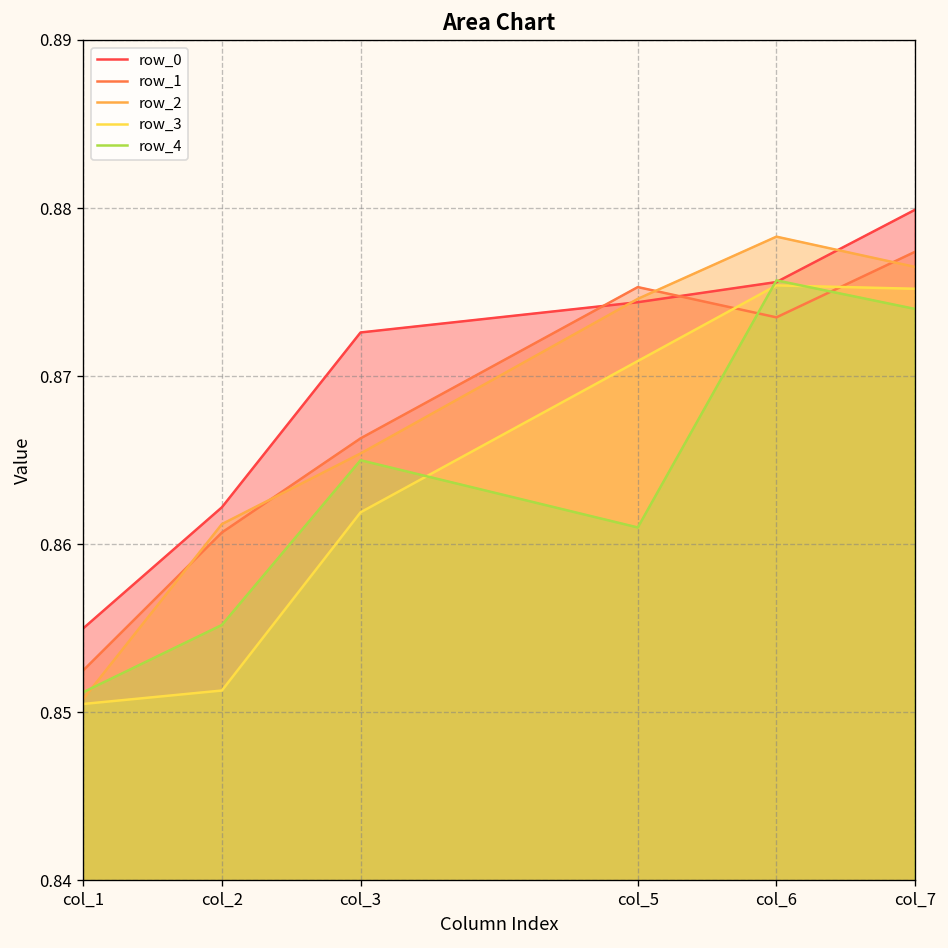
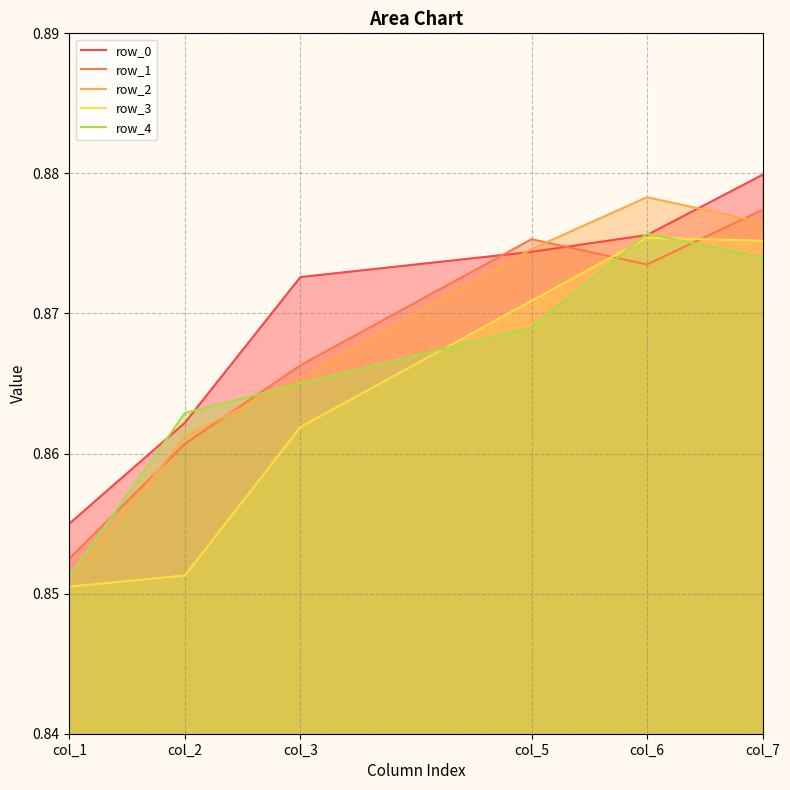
  {
    "row_4": {
      "col_1": 0.8512,
-     "col_2": 0.8552,
+     "col_2": 0.8629,
      "col_3": 0.8650,
-     "col_5": 0.861,
+     "col_5": 0.869,
      "col_7": 0.8740
    }
  }
